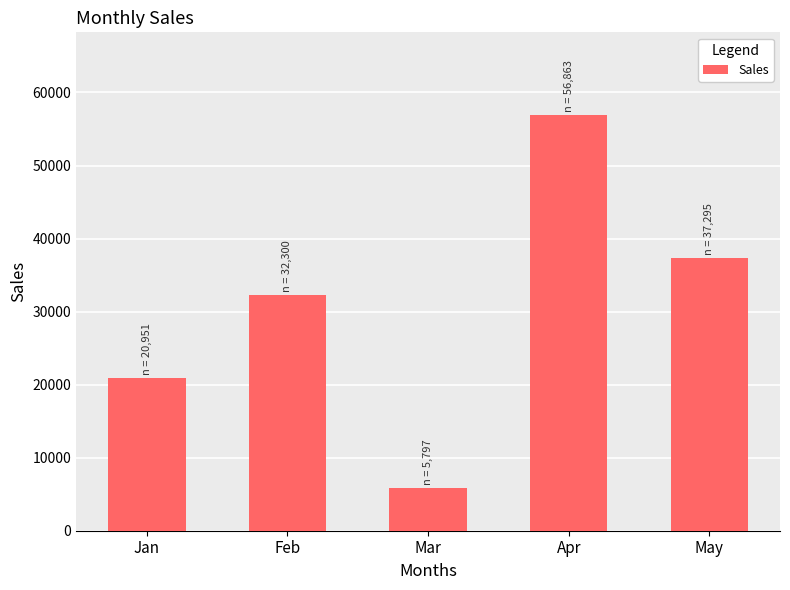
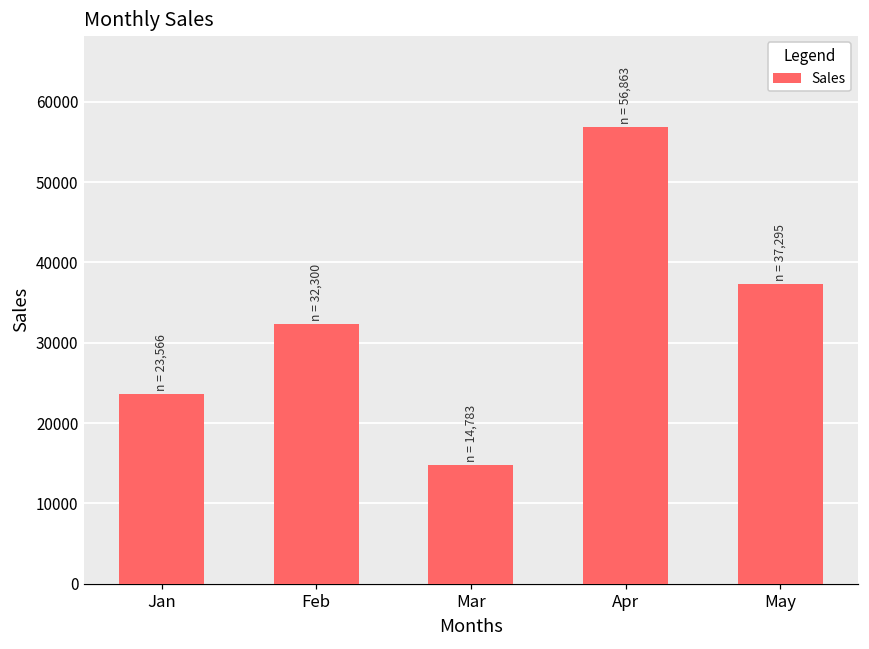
  {
-   "Jan": "20,951",
+   "Jan": "23,566",
    "Feb": "32,300",
-   "Mar": "5,797",
+   "Mar": "14,783",
    "Apr": "56,863",
    "May": "37,295"
  }
